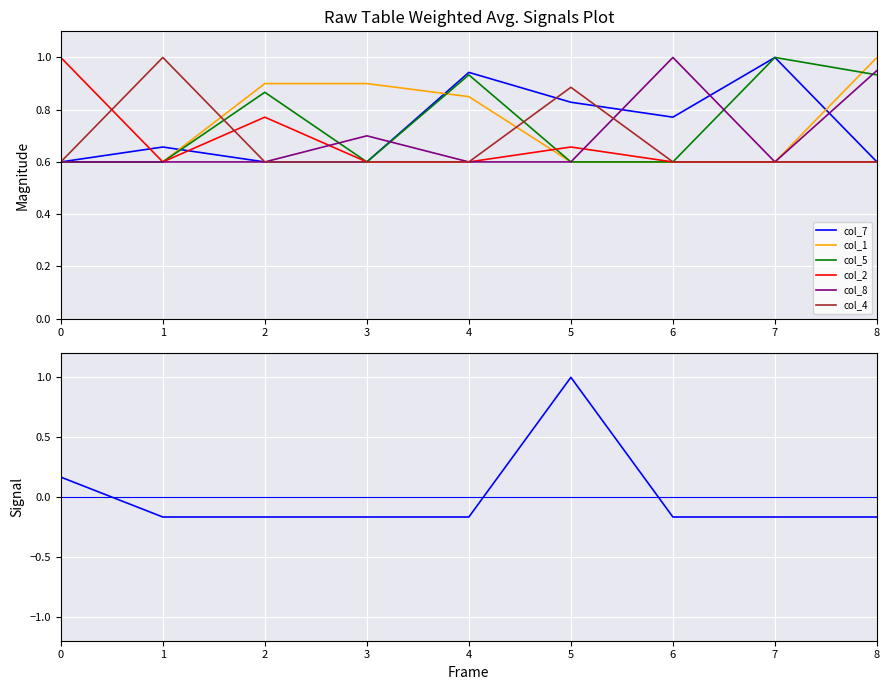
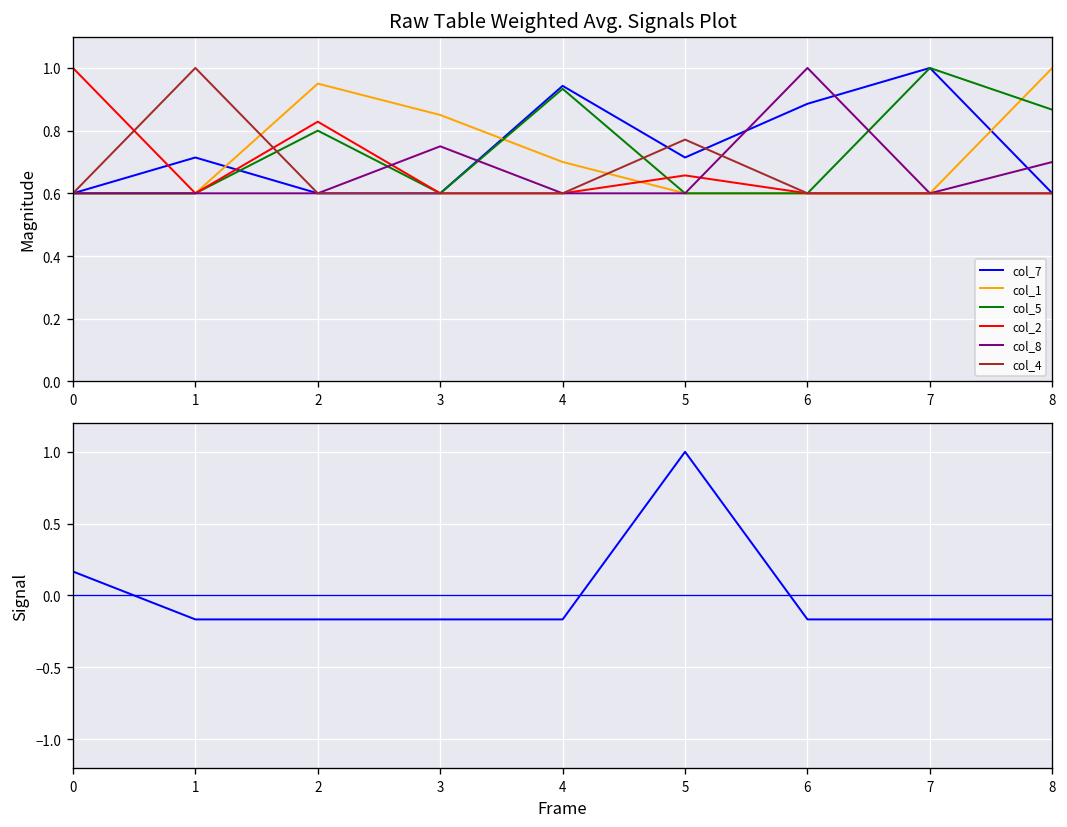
  {
    "Raw Table Weighted Avg. Signals Plot": {
      "col_7": {
-       "1": 0.66,
-       "5": 0.83,
-       "6": 0.77
+       "1": 0.71,
+       "5": 0.71,
+       "6": 0.89
      },
      "col_1": {
-       "2": 0.90,
-       "3": 0.90,
-       "4": 0.85,
+       "2": 0.95,
+       "3": 0.85,
+       "4": 0.70,
        "8": 1.00
      },
      "col_5": {
-       "2": 0.87,
-       "8": 0.93
+       "2": 0.80,
+       "8": 0.87
      },
      "col_2": {
        "0": 1.00,
-       "2": 0.77,
+       "2": 0.83,
        "5": 0.66
      },
      "col_8": {
-       "3": 0.70,
+       "3": 0.75,
        "6": 1.00,
-       "8": 0.95
+       "8": 0.70
      },
      "col_4": {
        "1": 1.00,
-       "5": 0.89
+       "5": 0.77
      }
    }
  }
